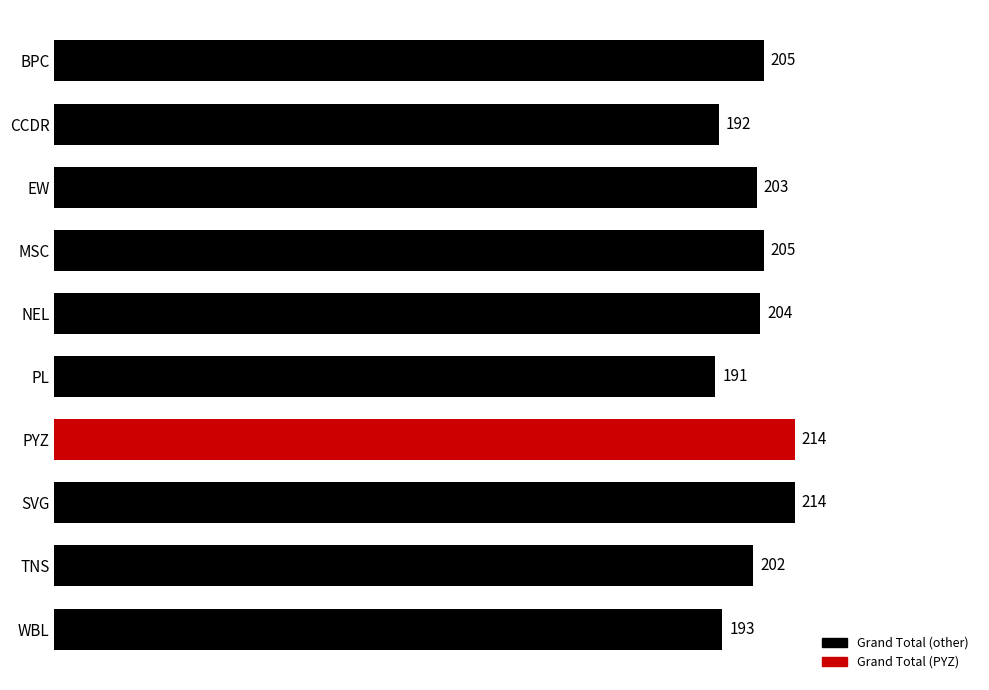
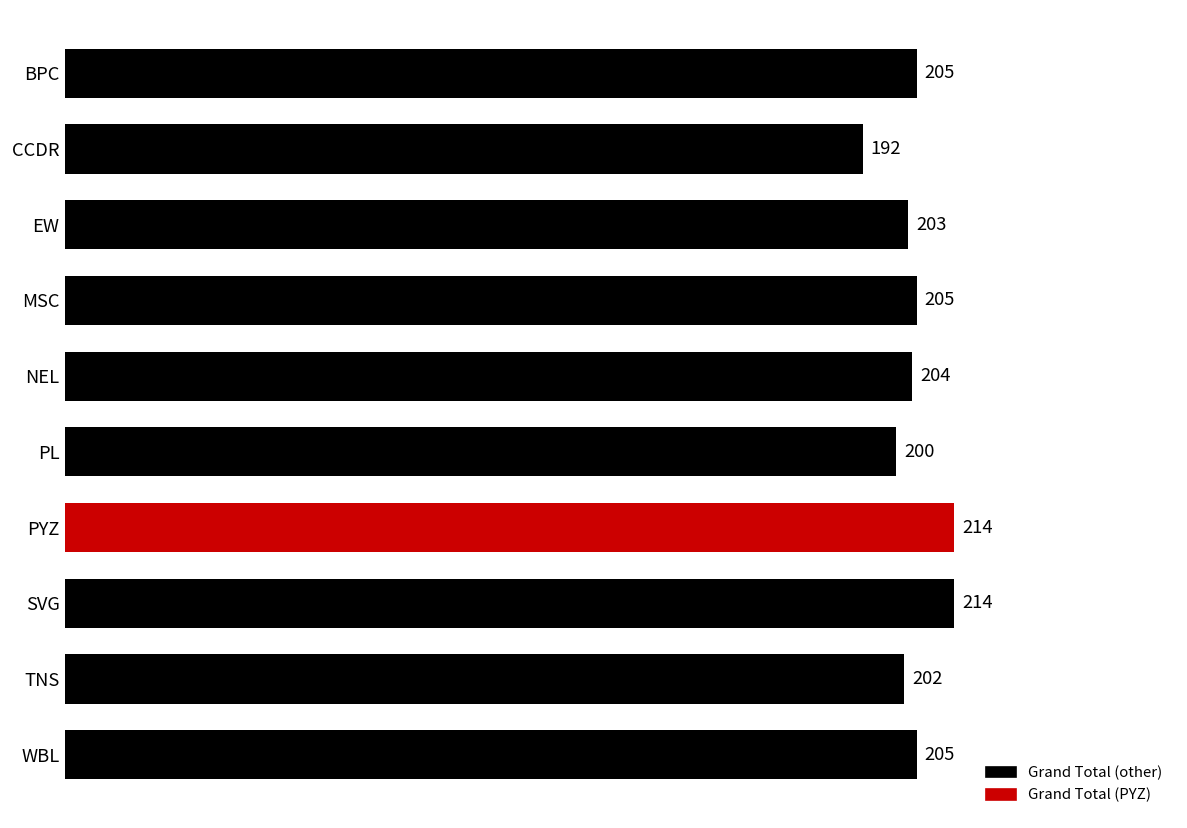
  {
    "BPC": 205,
    "CCDR": 192,
    "EW": 203,
    "MSC": 205,
    "NEL": 204,
-   "PL": 191,
+   "PL": 200,
    "PYZ": 214,
    "SVG": 214,
    "TNS": 202,
-   "WBL": 193
+   "WBL": 205
  }
